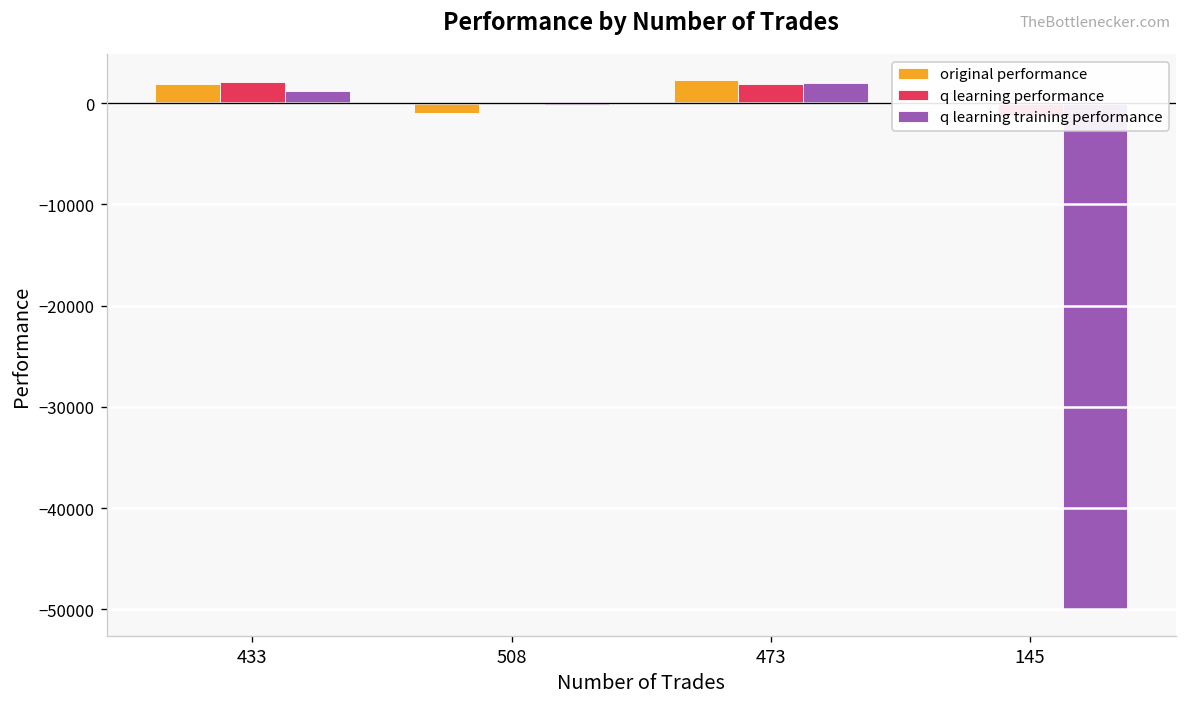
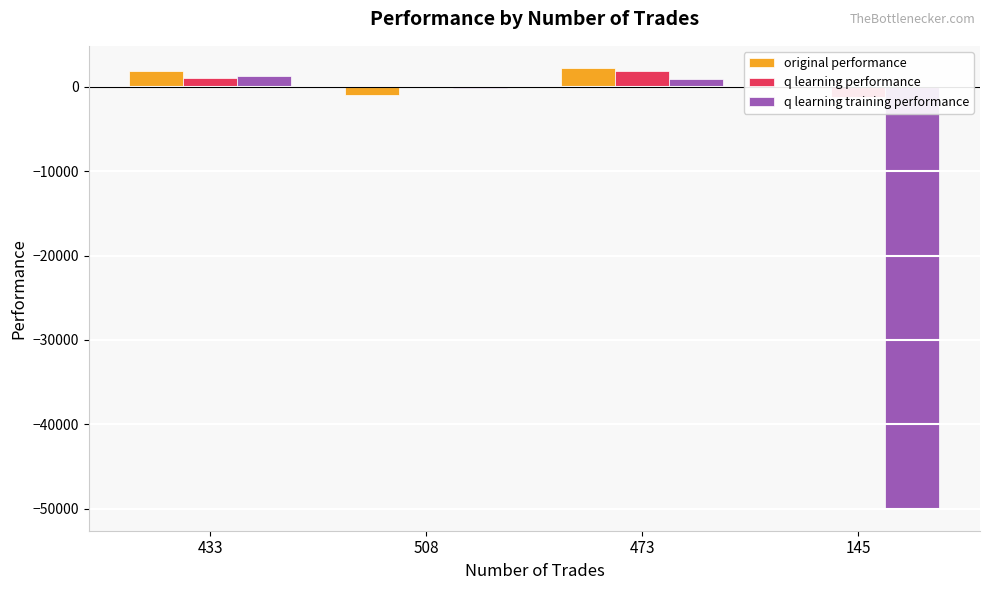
  {
    "original performance": {
      "433": 2000,
      "508": -1000,
      "473": 2000
    },
    "q learning performance": {
-     "433": 2000,
+     "433": 1000,
      "473": 2000
    },
    "q learning training performance": {
      "433": 1000,
-     "473": 2000,
+     "473": 1000,
      "145": -50000
    }
  }
